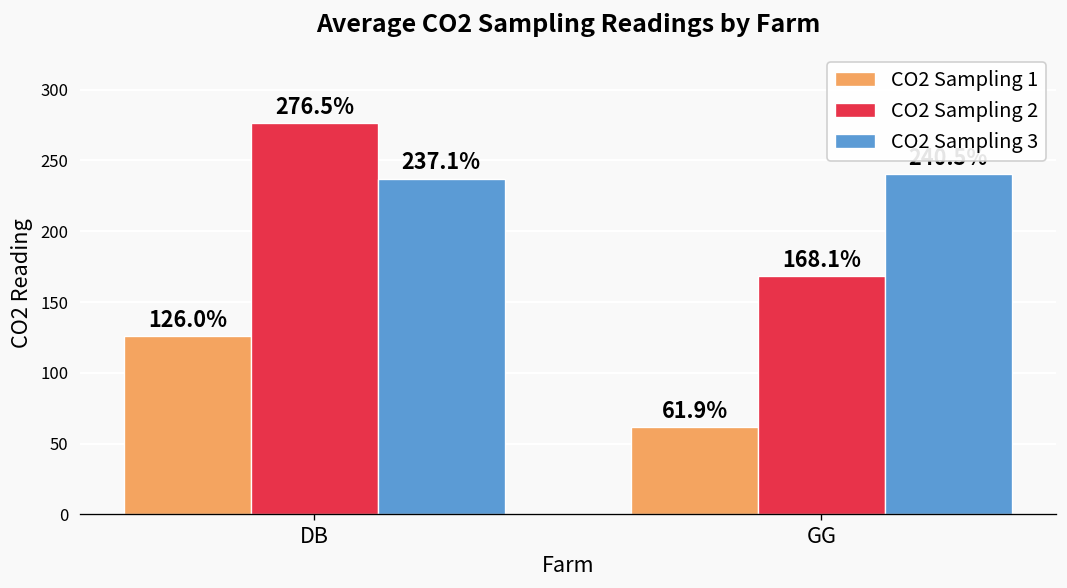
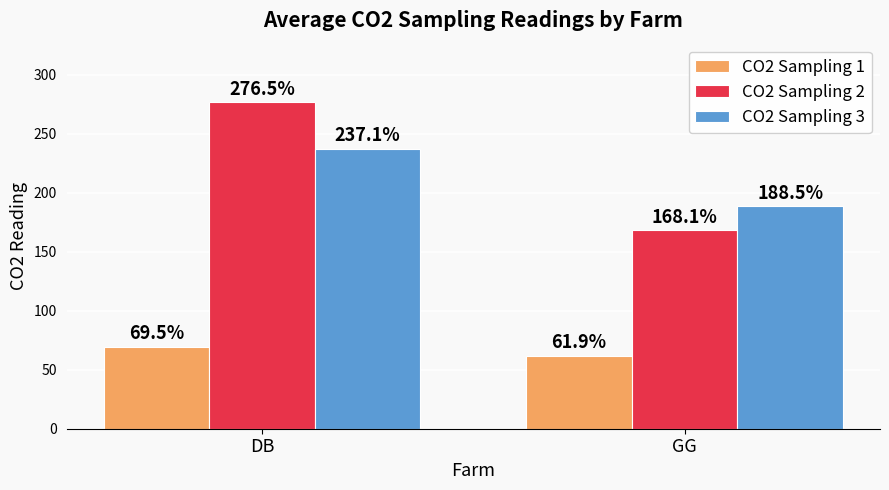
  {
    "CO2 Sampling 1": {
-     "DB": "126.0%",
+     "DB": "69.5%",
      "GG": "61.9%"
    },
    "CO2 Sampling 2": {
      "DB": "276.5%",
      "GG": "168.1%"
    },
    "CO2 Sampling 3": {
-     "GG": "241"
+     "GG": "189"
    }
  }
